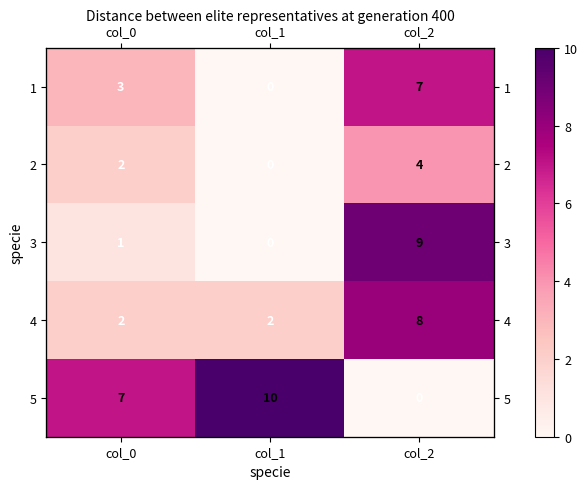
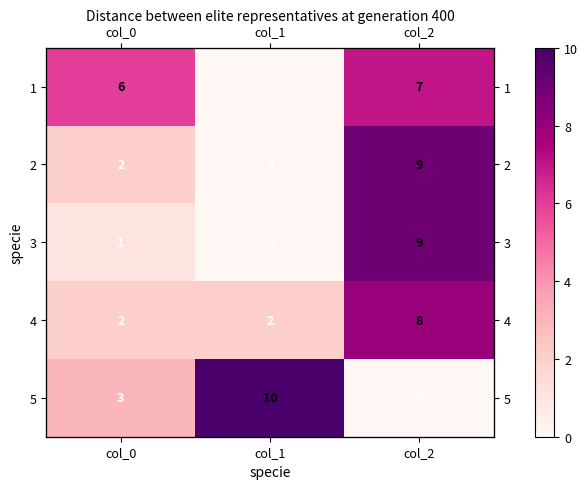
  {
    "1": {
-     "col_0": 3,
+     "col_0": 6,
      "col_2": 7
    },
    "2": {
      "col_0": 2,
-     "col_2": 4
+     "col_2": 9
    },
    "3": {
      "col_2": 9
    },
    "4": {
      "col_0": 2,
      "col_1": 2,
      "col_2": 8
    },
    "5": {
-     "col_0": 7,
+     "col_0": 3,
      "col_1": 10
    }
  }
